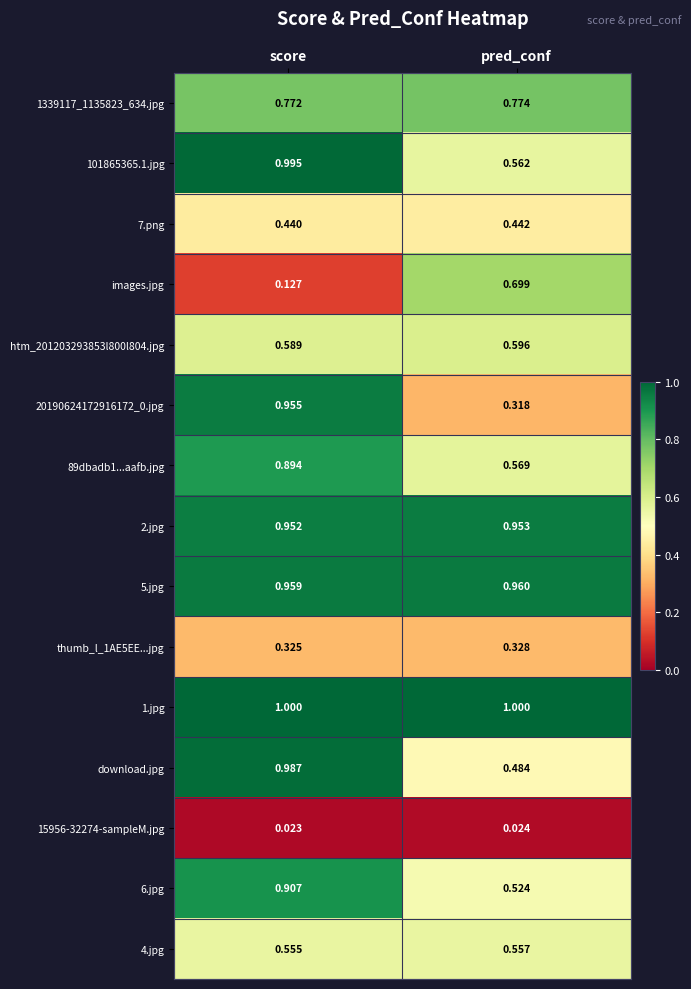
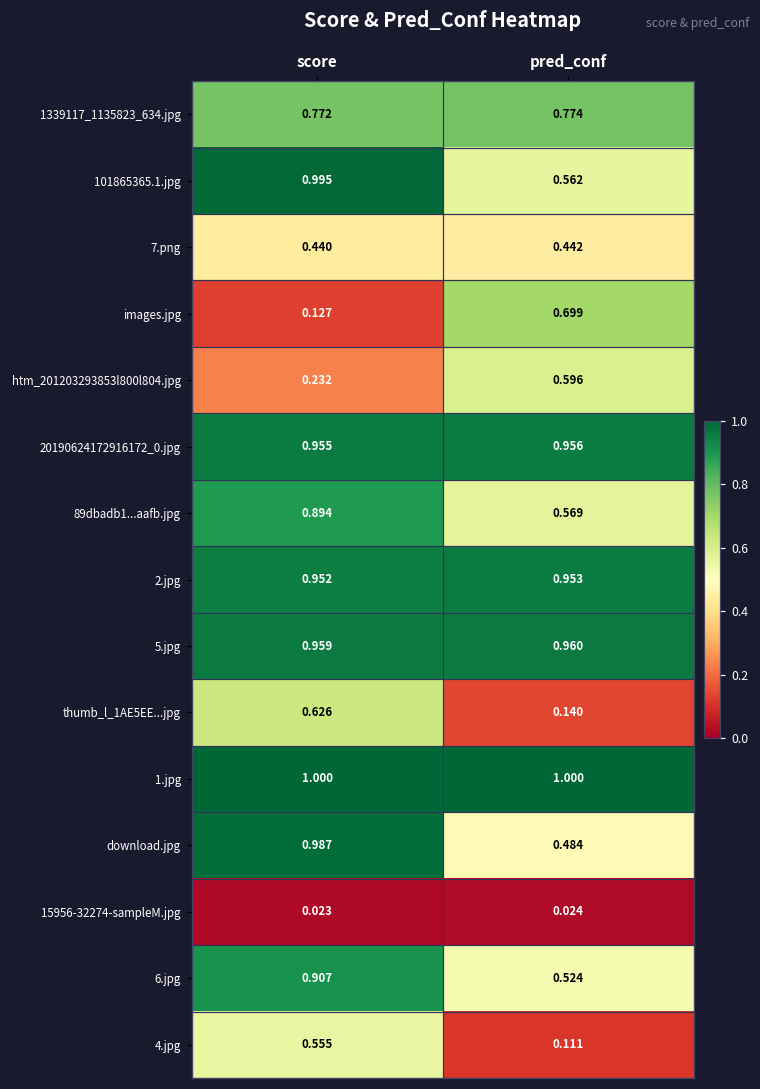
  {
    "1339117_1135823_634.jpg": {
      "score": 0.772,
      "pred_conf": 0.774
    },
    "101865365.1.jpg": {
      "score": 0.995,
      "pred_conf": 0.562
    },
    "7.png": {
      "score": 0.440,
      "pred_conf": 0.442
    },
    "images.jpg": {
      "score": 0.127,
      "pred_conf": 0.699
    },
    "htm_201203293853l800l804.jpg": {
-     "score": 0.589,
+     "score": 0.232,
      "pred_conf": 0.596
    },
    "20190624172916172_0.jpg": {
      "score": 0.955,
-     "pred_conf": 0.318
+     "pred_conf": 0.956
    },
    "89dbadb1...aafb.jpg": {
      "score": 0.894,
      "pred_conf": 0.569
    },
    "2.jpg": {
      "score": 0.952,
      "pred_conf": 0.953
    },
    "5.jpg": {
      "score": 0.959,
      "pred_conf": 0.960
    },
    "thumb_l_1AE5EE...jpg": {
-     "score": 0.325,
-     "pred_conf": 0.328
+     "score": 0.626,
+     "pred_conf": 0.140
    },
    "1.jpg": {
      "score": 1.000,
      "pred_conf": 1.000
    },
    "download.jpg": {
      "score": 0.987,
      "pred_conf": 0.484
    },
    "15956-32274-sampleM.jpg": {
      "score": 0.023,
      "pred_conf": 0.024
    },
    "6.jpg": {
      "score": 0.907,
      "pred_conf": 0.524
    },
    "4.jpg": {
      "score": 0.555,
-     "pred_conf": 0.557
+     "pred_conf": 0.111
    }
  }
